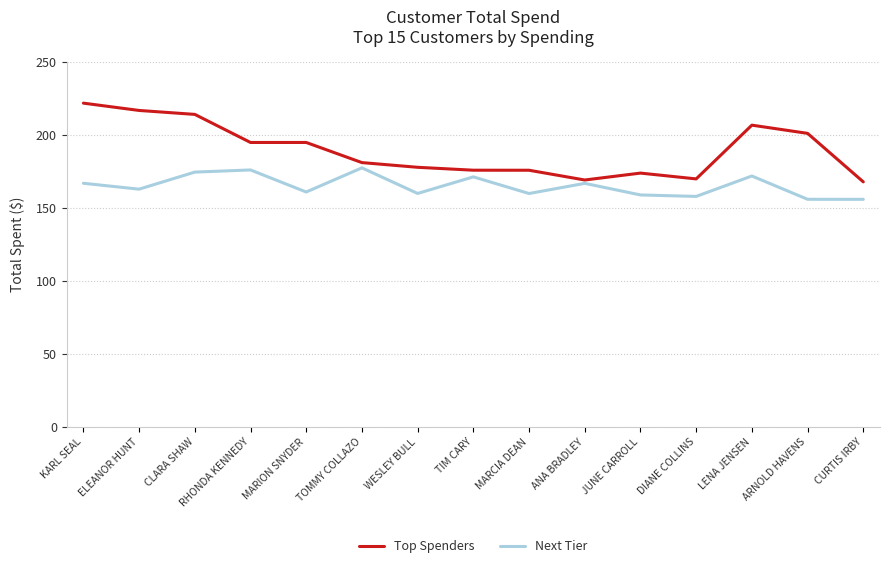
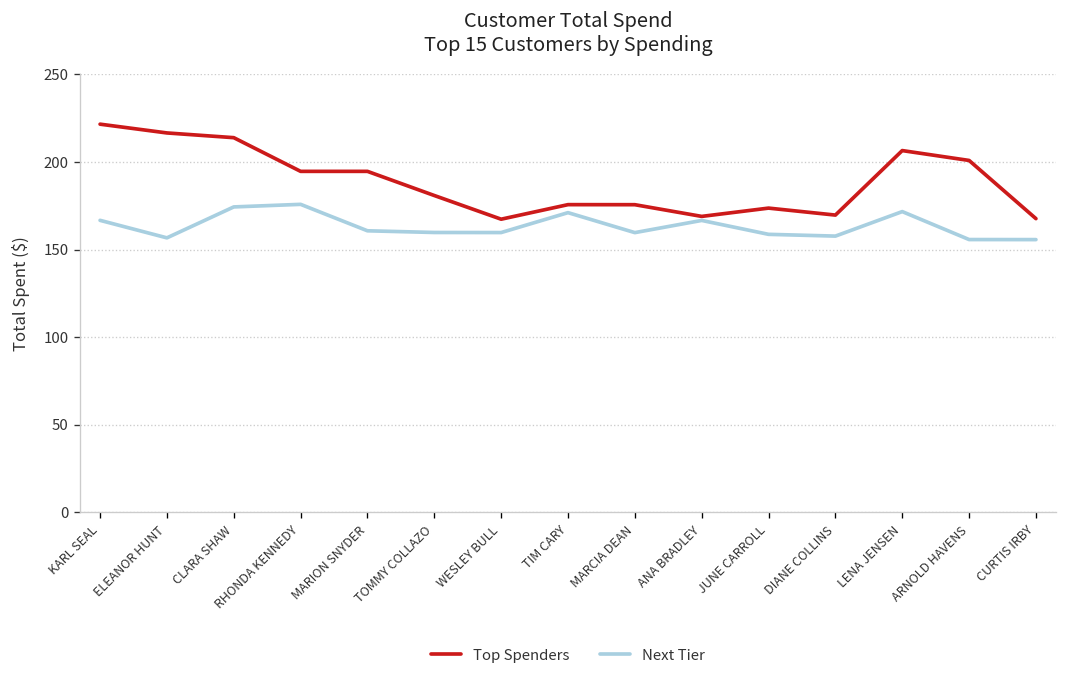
  {
    "Top Spenders": {
      "KARL SEAL": 222,
      "ELEANOR HUNT": 217,
      "CLARA SHAW": 214,
      "RHONDA KENNEDY": 195,
      "MARION SNYDER": 195,
      "TOMMY COLLAZO": 181,
-     "WESLEY BULL": 178,
+     "WESLEY BULL": 167,
      "TIM CARY": 176,
      "MARCIA DEAN": 176,
      "ANA BRADLEY": 169,
      "JUNE CARROLL": 174,
      "DIANE COLLINS": 170,
      "LENA JENSEN": 206,
      "ARNOLD HAVENS": 201,
      "CURTIS IRBY": 168
    },
    "Next Tier": {
      "KARL SEAL": 167,
-     "ELEANOR HUNT": 163,
+     "ELEANOR HUNT": 157,
      "CLARA SHAW": 174,
      "RHONDA KENNEDY": 176,
      "MARION SNYDER": 161,
-     "TOMMY COLLAZO": 177,
+     "TOMMY COLLAZO": 160,
      "WESLEY BULL": 160,
      "TIM CARY": 171,
      "MARCIA DEAN": 160,
      "ANA BRADLEY": 167,
      "JUNE CARROLL": 159,
      "DIANE COLLINS": 158,
      "LENA JENSEN": 172,
      "ARNOLD HAVENS": 156,
      "CURTIS IRBY": 156
    }
  }
